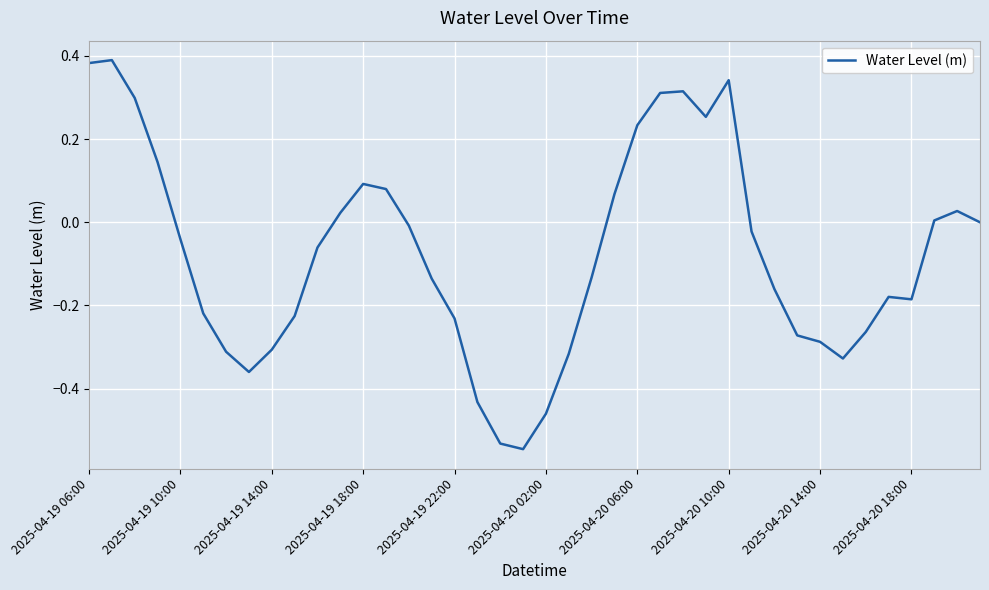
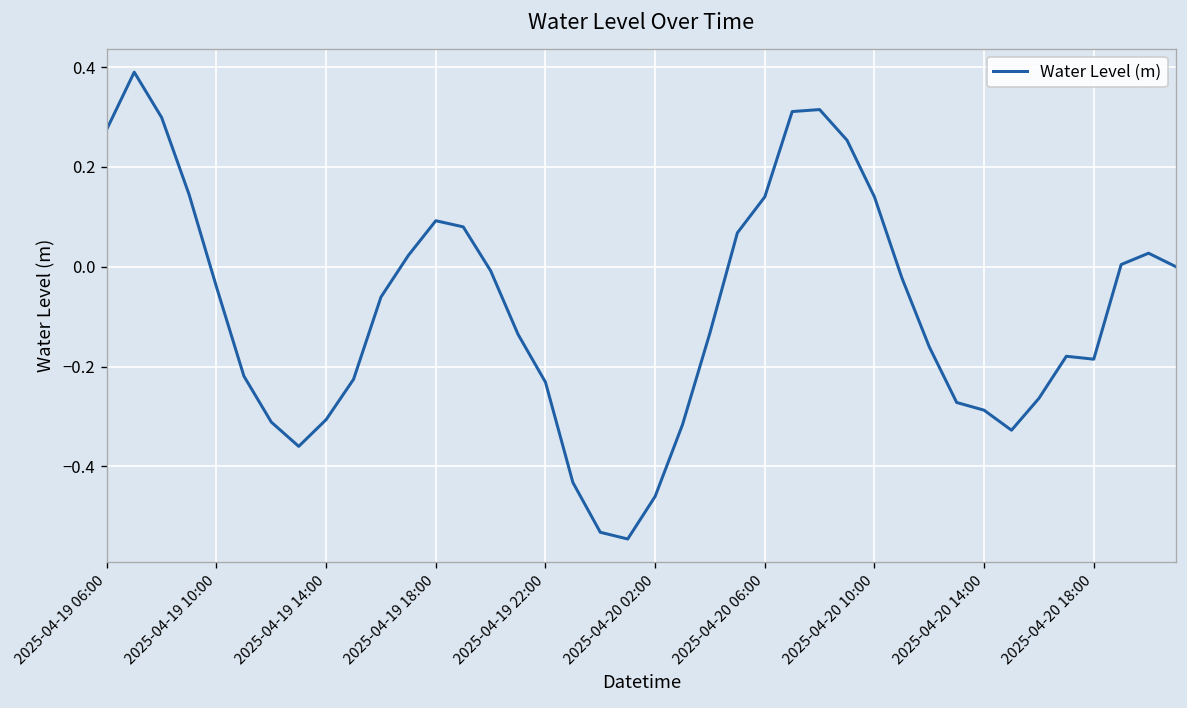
  {
-   "2025-04-19 06:00": 0.38,
+   "2025-04-19 06:00": 0.28,
    "2025-04-19 10:00": -0.04,
    "2025-04-19 14:00": -0.31,
    "2025-04-19 18:00": 0.09,
    "2025-04-19 22:00": -0.23,
    "2025-04-20 02:00": -0.46,
-   "2025-04-20 06:00": 0.23,
-   "2025-04-20 10:00": 0.34,
+   "2025-04-20 06:00": 0.14,
+   "2025-04-20 10:00": 0.14,
    "2025-04-20 14:00": -0.29,
    "2025-04-20 18:00": -0.19
  }
